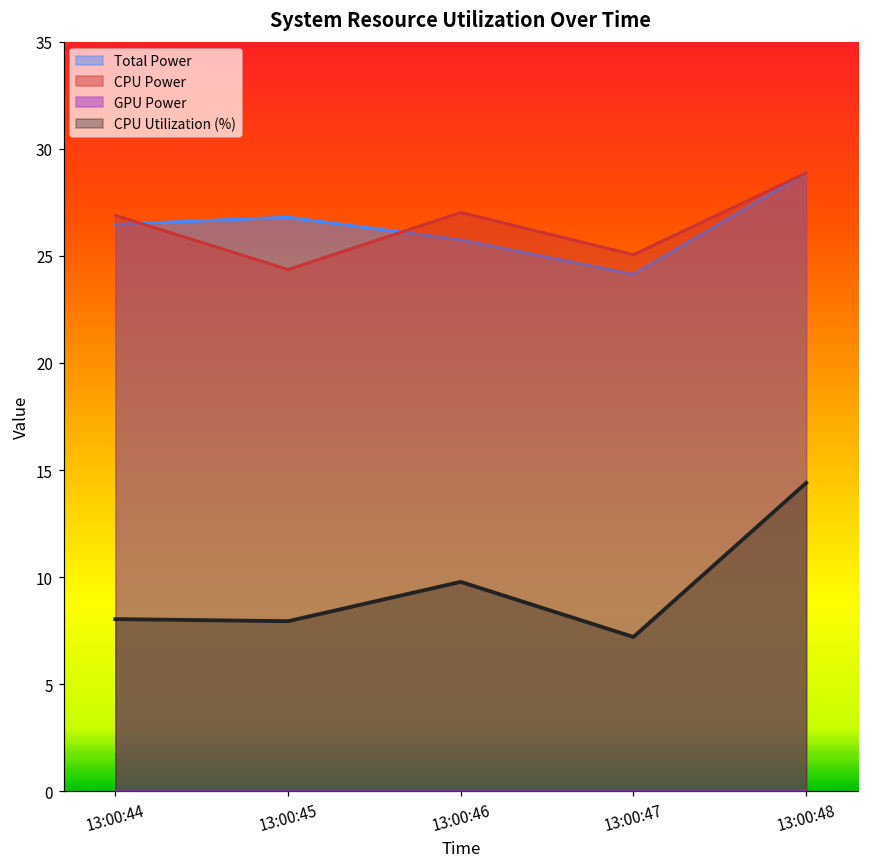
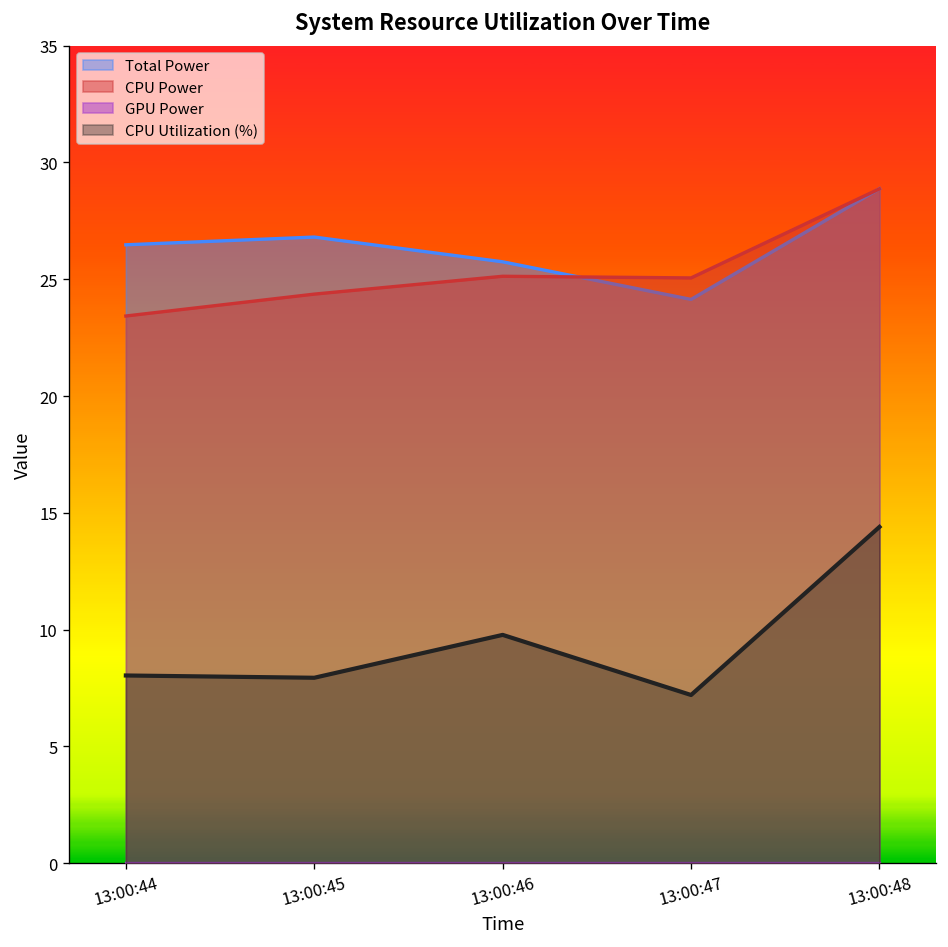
  {
    "Total Power": {
      "13:00:44": 26.5,
      "13:00:45": 26.8,
      "13:00:46": 25.7,
      "13:00:47": 24.1
    },
    "CPU Power": {
-     "13:00:44": 26.9,
+     "13:00:44": 23.4,
      "13:00:45": 24.4,
-     "13:00:46": 27.0,
+     "13:00:46": 25.1,
      "13:00:47": 25.1
    },
    "GPU Power": {
      "13:00:44": 0.0,
      "13:00:45": 0.0,
      "13:00:46": 0.0,
      "13:00:47": 0.0,
      "13:00:48": 0.0
    },
    "CPU Utilization (%)": {
      "13:00:44": 8.0,
      "13:00:45": 7.9,
      "13:00:46": 9.8,
      "13:00:47": 7.2,
      "13:00:48": 14.4
    }
  }
